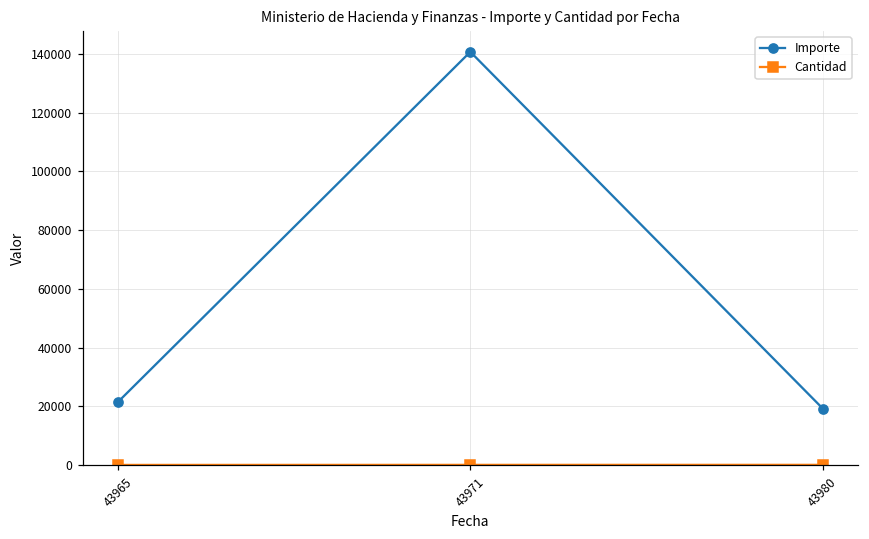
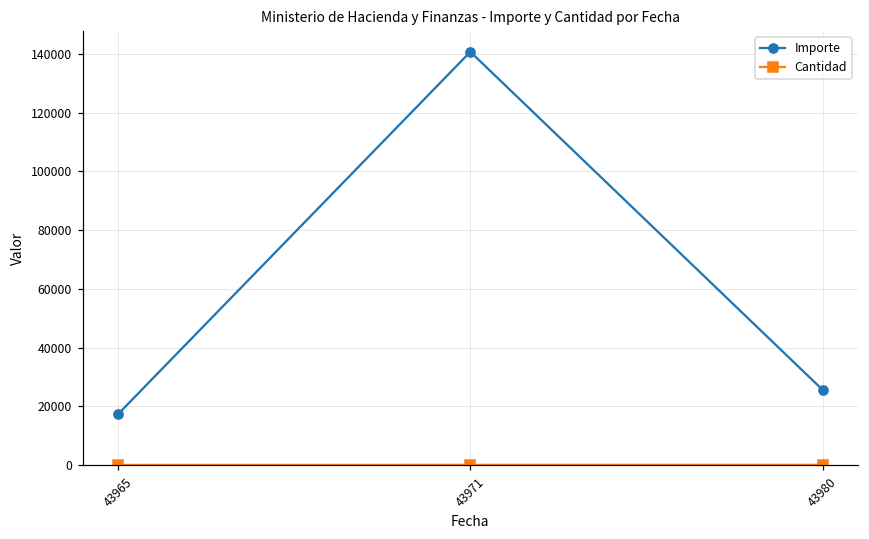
  {
    "Importe": {
-     "43965": 21000,
+     "43965": 17000,
      "43971": 141000,
-     "43980": 19000
+     "43980": 26000
    },
    "Cantidad": {
      "43965": 0,
      "43971": 0,
      "43980": 0
    }
  }
